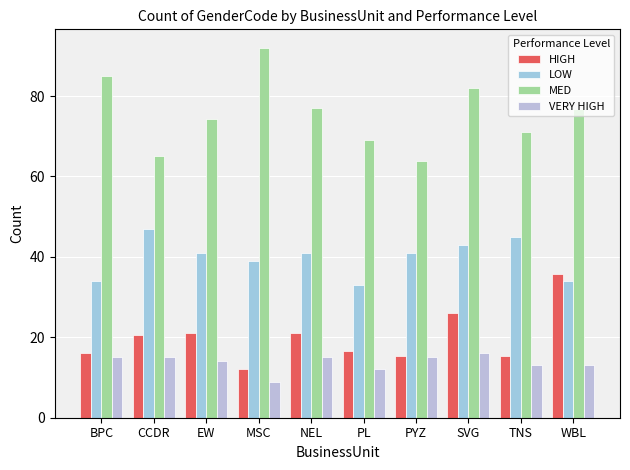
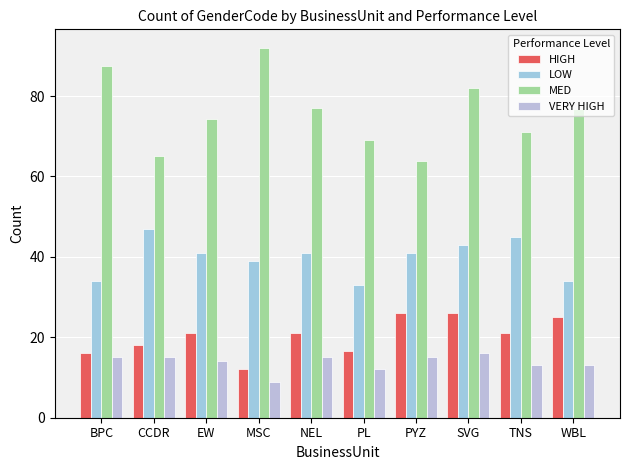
  {
    "HIGH": {
      "BPC": 16,
-     "CCDR": 21,
+     "CCDR": 18,
      "EW": 21,
      "MSC": 12,
      "NEL": 21,
      "PL": 17,
-     "PYZ": 15,
+     "PYZ": 26,
      "SVG": 26,
-     "TNS": 15,
-     "WBL": 36
+     "TNS": 21,
+     "WBL": 25
    },
    "MED": {
-     "BPC": 85,
+     "BPC": 87,
      "CCDR": 65,
      "EW": 74,
      "MSC": 92,
      "NEL": 77,
      "PL": 69,
      "PYZ": 64,
      "SVG": 82,
      "TNS": 71
    }
  }
